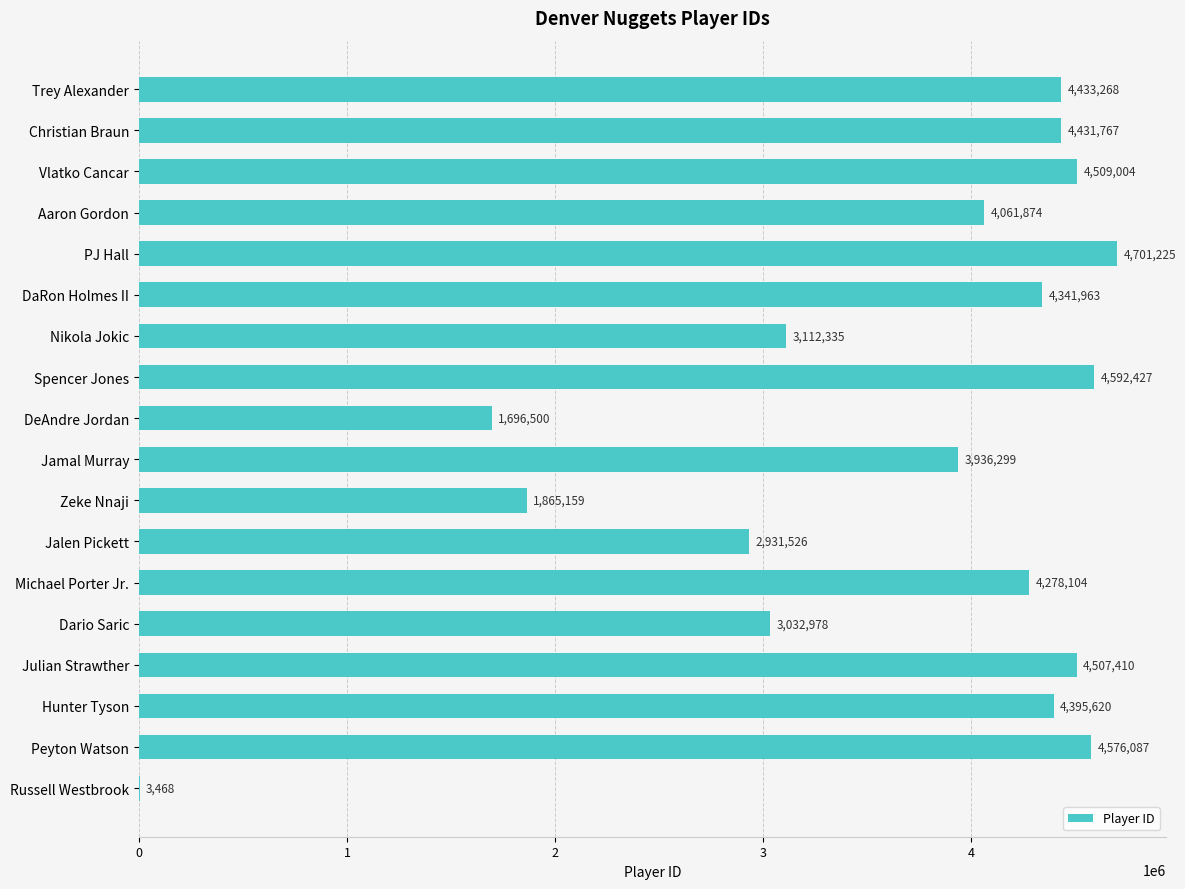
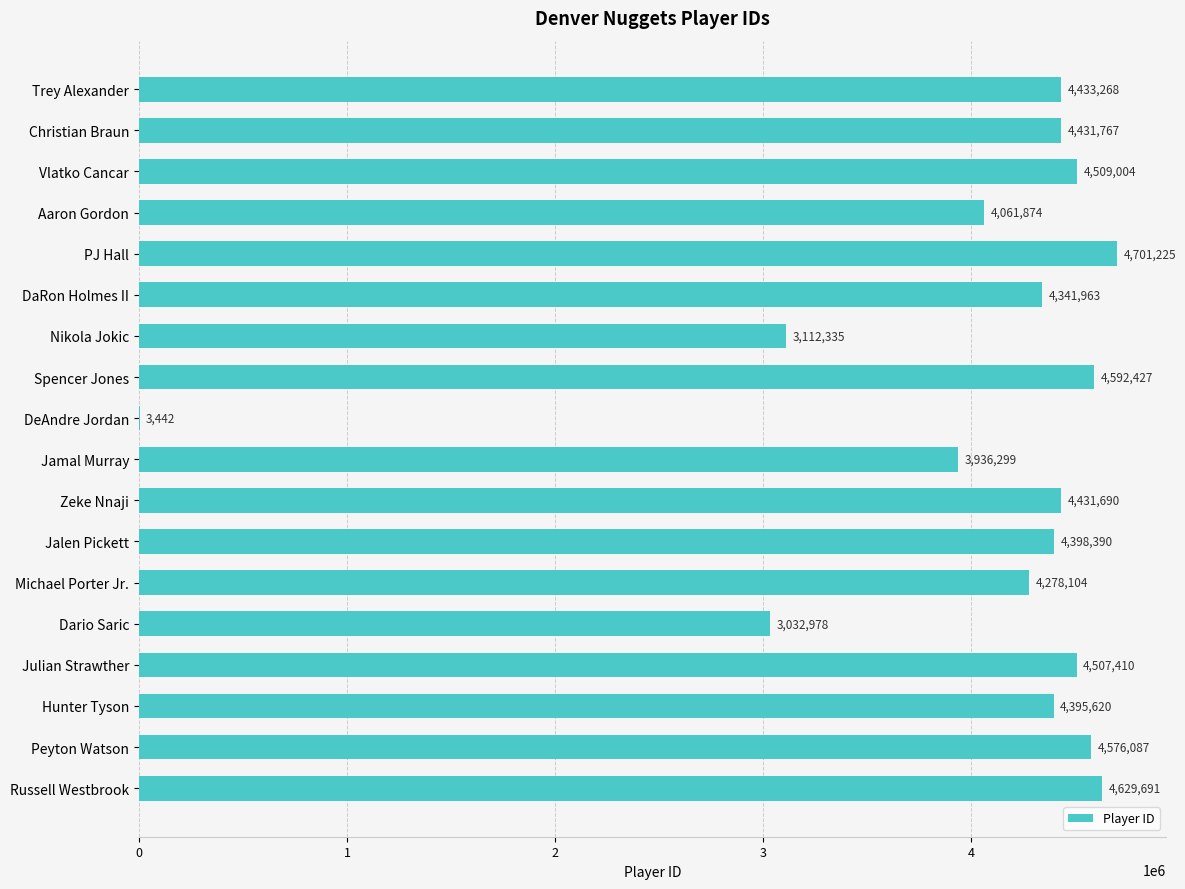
  {
    "Trey Alexander": "4,433,268",
    "Christian Braun": "4,431,767",
    "Vlatko Cancar": "4,509,004",
    "Aaron Gordon": "4,061,874",
    "PJ Hall": "4,701,225",
    "DaRon Holmes II": "4,341,963",
    "Nikola Jokic": "3,112,335",
    "Spencer Jones": "4,592,427",
-   "DeAndre Jordan": "1,696,500",
+   "DeAndre Jordan": "3,442",
    "Jamal Murray": "3,936,299",
-   "Zeke Nnaji": "1,865,159",
-   "Jalen Pickett": "2,931,526",
+   "Zeke Nnaji": "4,431,690",
+   "Jalen Pickett": "4,398,390",
    "Michael Porter Jr.": "4,278,104",
    "Dario Saric": "3,032,978",
    "Julian Strawther": "4,507,410",
    "Hunter Tyson": "4,395,620",
    "Peyton Watson": "4,576,087",
-   "Russell Westbrook": "3,468"
+   "Russell Westbrook": "4,629,691"
  }
